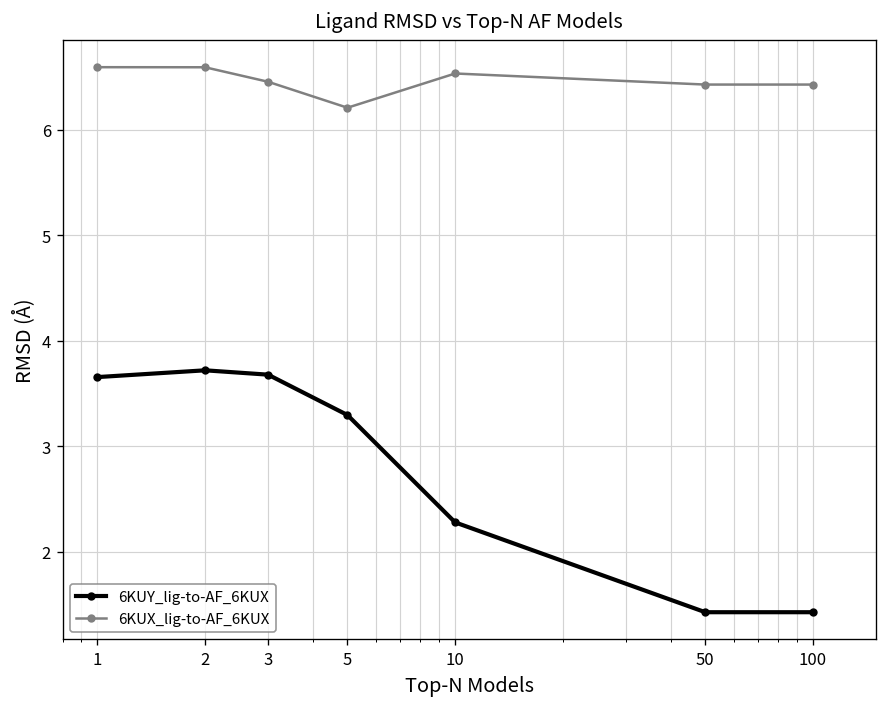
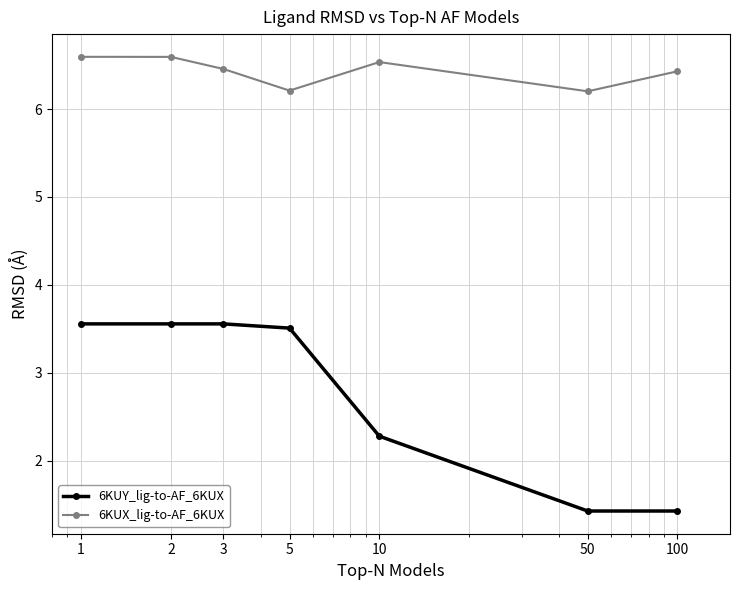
  {
    "6KUY_lig-to-AF_6KUX": {
-     "1": 3.7,
-     "2": 3.7,
-     "3": 3.7,
-     "5": 3.3,
+     "1": 3.6,
+     "2": 3.6,
+     "3": 3.6,
+     "5": 3.5,
      "10": 2.3,
      "50": 1.4,
      "100": 1.4
    },
    "6KUX_lig-to-AF_6KUX": {
      "1": 6.6,
      "2": 6.6,
      "3": 6.5,
      "5": 6.2,
      "10": 6.5,
-     "50": 6.4,
+     "50": 6.2,
      "100": 6.4
    }
  }
